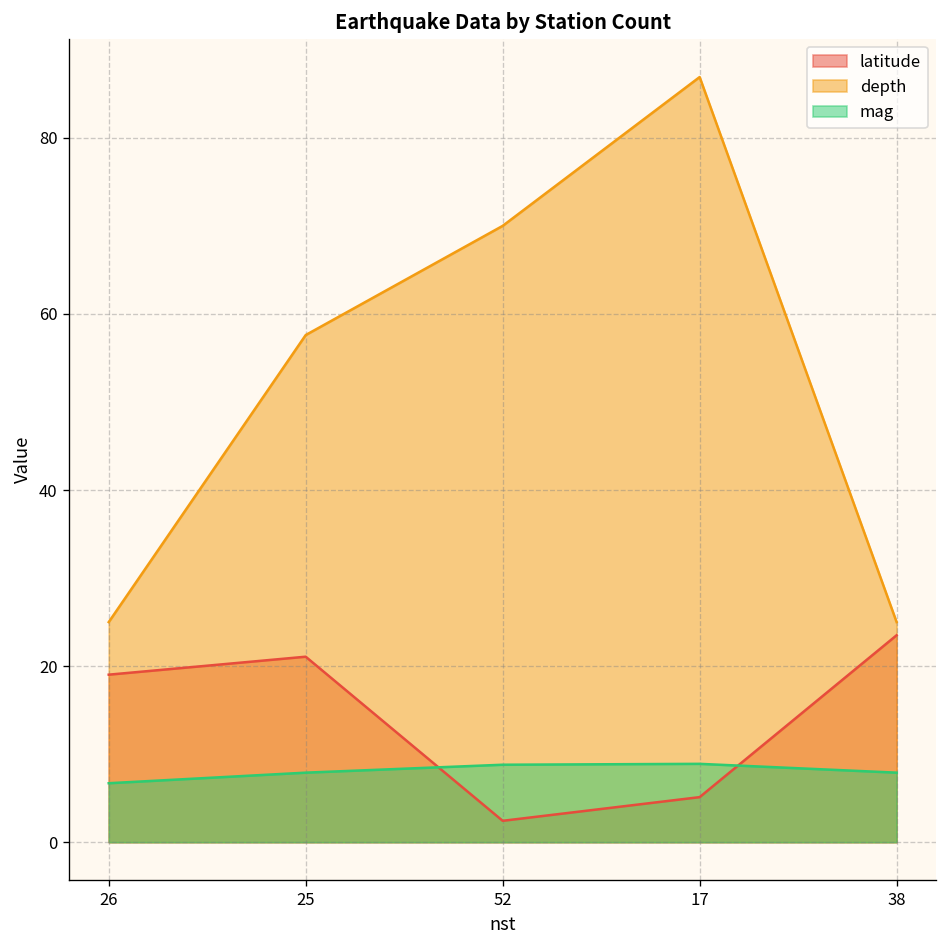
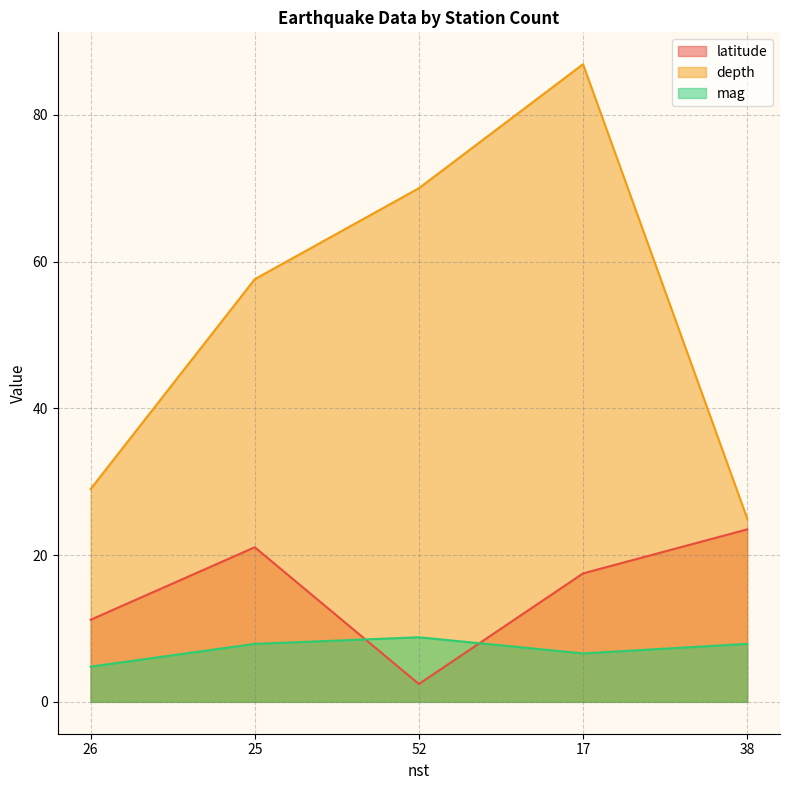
  {
    "latitude": {
-     "26": 19,
+     "26": 11,
      "25": 21,
      "52": 2,
-     "17": 5,
+     "17": 18,
      "38": 24
    },
    "depth": {
-     "26": 25,
+     "26": 29,
      "25": 58,
      "52": 70,
      "17": 87,
      "38": 25
    },
    "mag": {
-     "26": 7,
+     "26": 5,
      "25": 8,
      "52": 9,
-     "17": 9,
+     "17": 7,
      "38": 8
    }
  }
